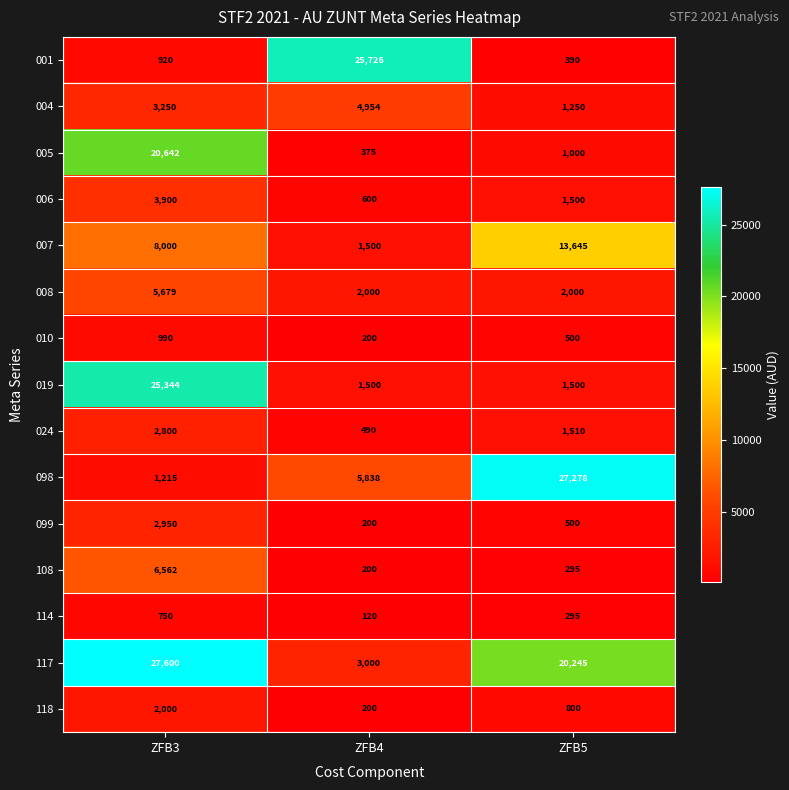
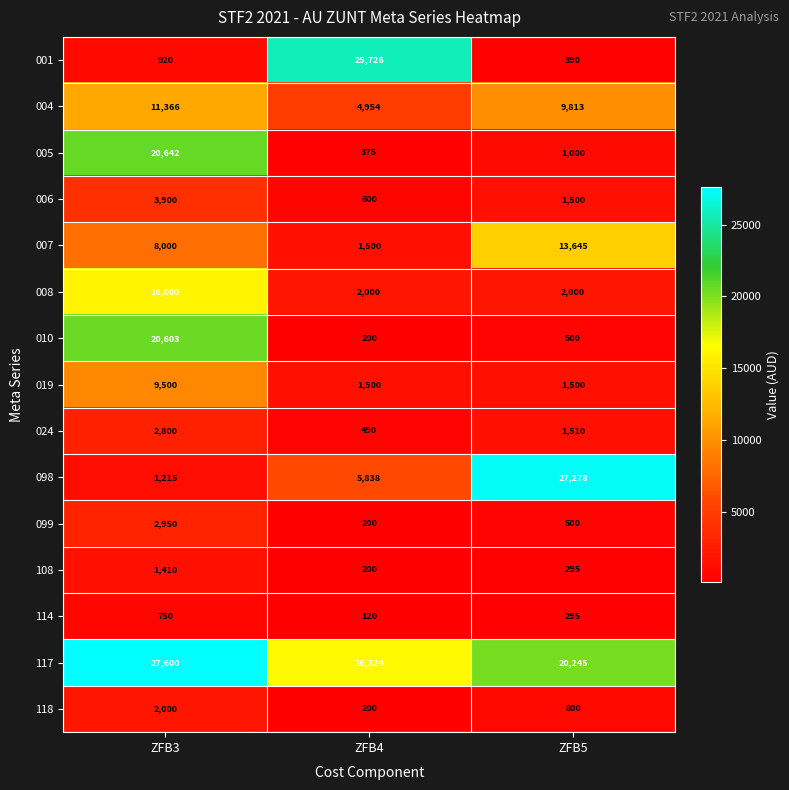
  {
    "001": {
      "ZFB3": "920",
      "ZFB4": "25,726",
      "ZFB5": "390"
    },
    "004": {
-     "ZFB3": "3,250",
+     "ZFB3": "11,366",
      "ZFB4": "4,954",
-     "ZFB5": "1,250"
+     "ZFB5": "9,813"
    },
    "005": {
      "ZFB3": "20,642",
      "ZFB4": "375",
      "ZFB5": "1,000"
    },
    "006": {
      "ZFB3": "3,900",
      "ZFB4": "600",
      "ZFB5": "1,500"
    },
    "007": {
      "ZFB3": "8,000",
      "ZFB4": "1,500",
      "ZFB5": "13,645"
    },
    "008": {
-     "ZFB3": "5,679",
+     "ZFB3": "16,000",
      "ZFB4": "2,000",
      "ZFB5": "2,000"
    },
    "010": {
-     "ZFB3": "990",
+     "ZFB3": "20,603",
      "ZFB4": "200",
      "ZFB5": "500"
    },
    "019": {
-     "ZFB3": "25,344",
+     "ZFB3": "9,500",
      "ZFB4": "1,500",
      "ZFB5": "1,500"
    },
    "024": {
      "ZFB3": "2,800",
      "ZFB4": "490",
      "ZFB5": "1,510"
    },
    "098": {
      "ZFB3": "1,215",
      "ZFB4": "5,838",
      "ZFB5": "27,278"
    },
    "099": {
      "ZFB3": "2,950",
      "ZFB4": "200",
      "ZFB5": "500"
    },
    "108": {
-     "ZFB3": "6,562",
+     "ZFB3": "1,410",
      "ZFB4": "200",
      "ZFB5": "295"
    },
    "114": {
      "ZFB3": "750",
      "ZFB4": "120",
      "ZFB5": "295"
    },
    "117": {
      "ZFB3": "27,600",
-     "ZFB4": "3,000",
+     "ZFB4": "16,324",
      "ZFB5": "20,245"
    },
    "118": {
      "ZFB3": "2,000",
      "ZFB4": "200",
      "ZFB5": "800"
    }
  }
